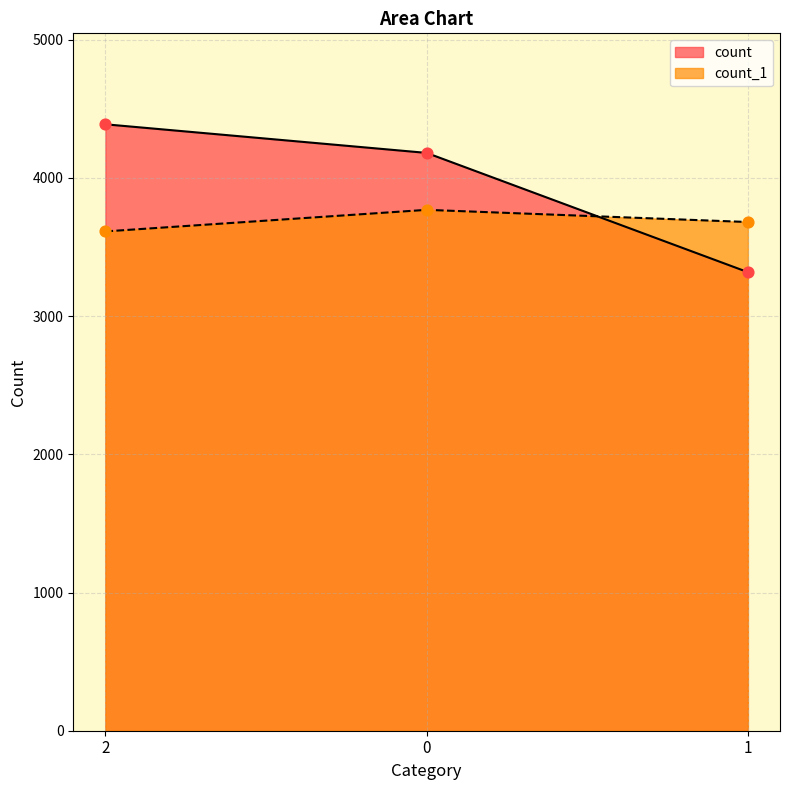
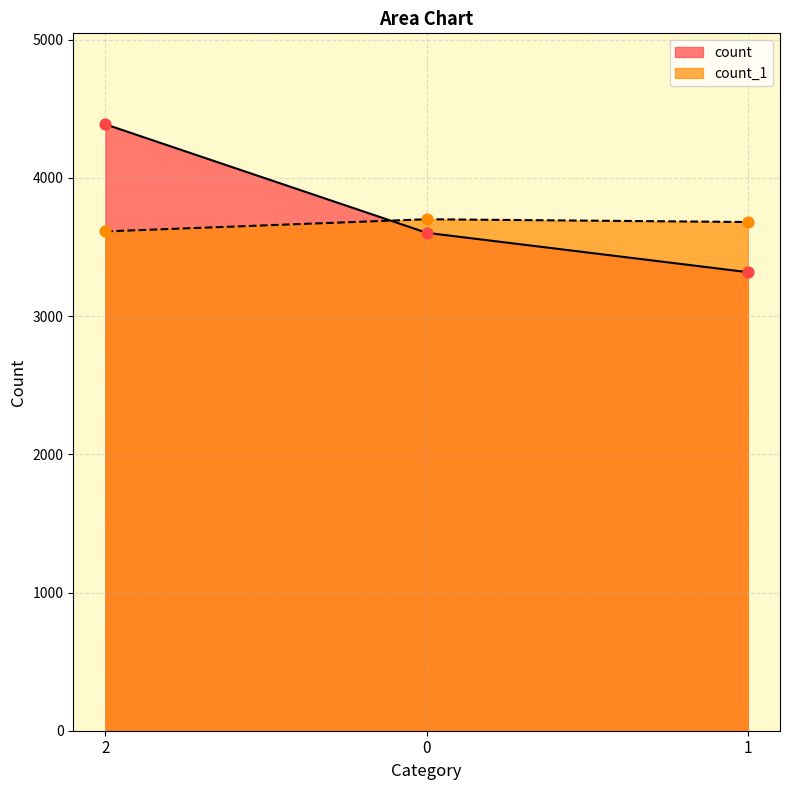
  {
    "count": {
      "2": 4390,
-     "0": 4180,
+     "0": 3600,
      "1": 3320
    },
    "count_1": {
      "2": 3610,
-     "0": 3770,
+     "0": 3700,
      "1": 3680
    }
  }
